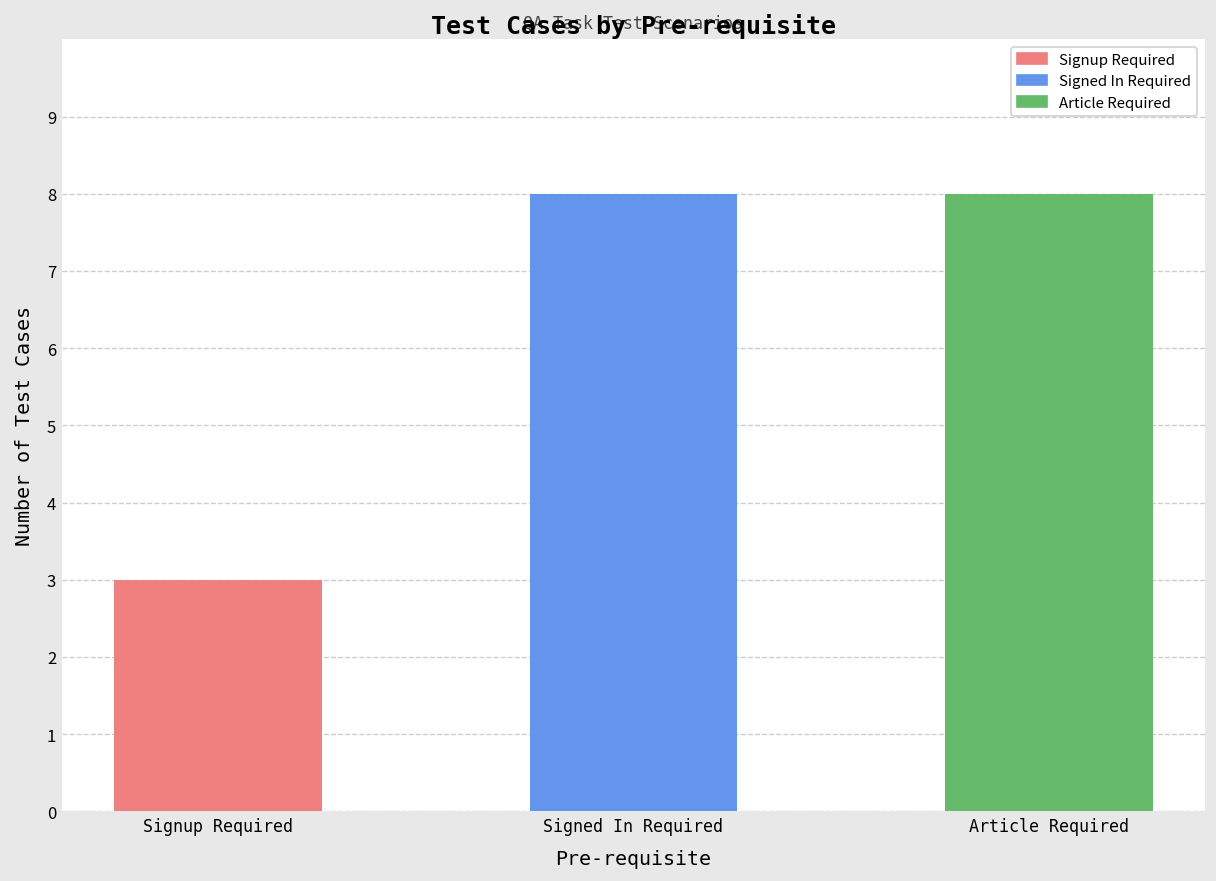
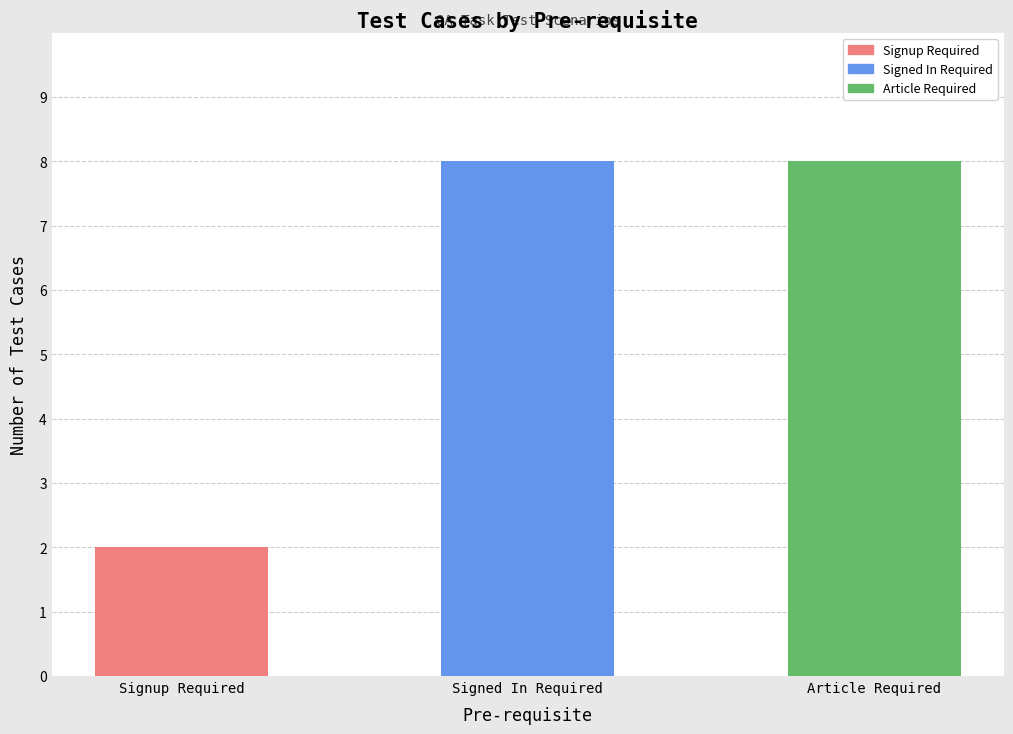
  {
-   "Signup Required": 3,
+   "Signup Required": 2,
    "Signed In Required": 8,
    "Article Required": 8
  }
